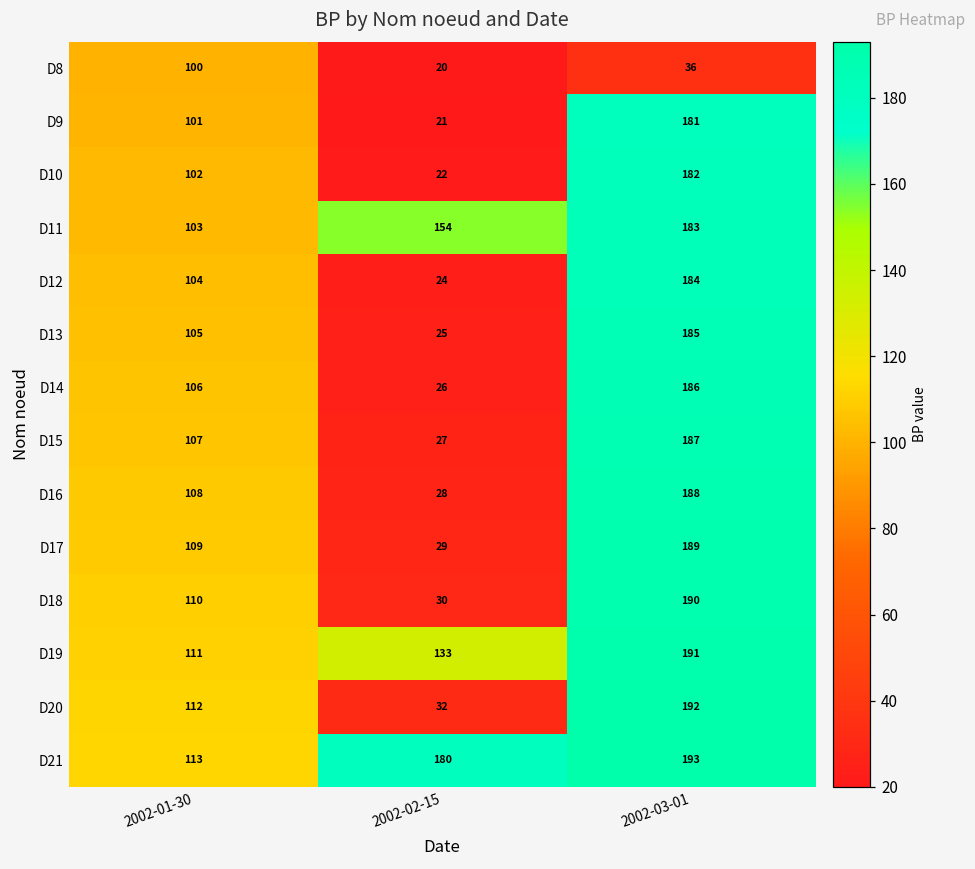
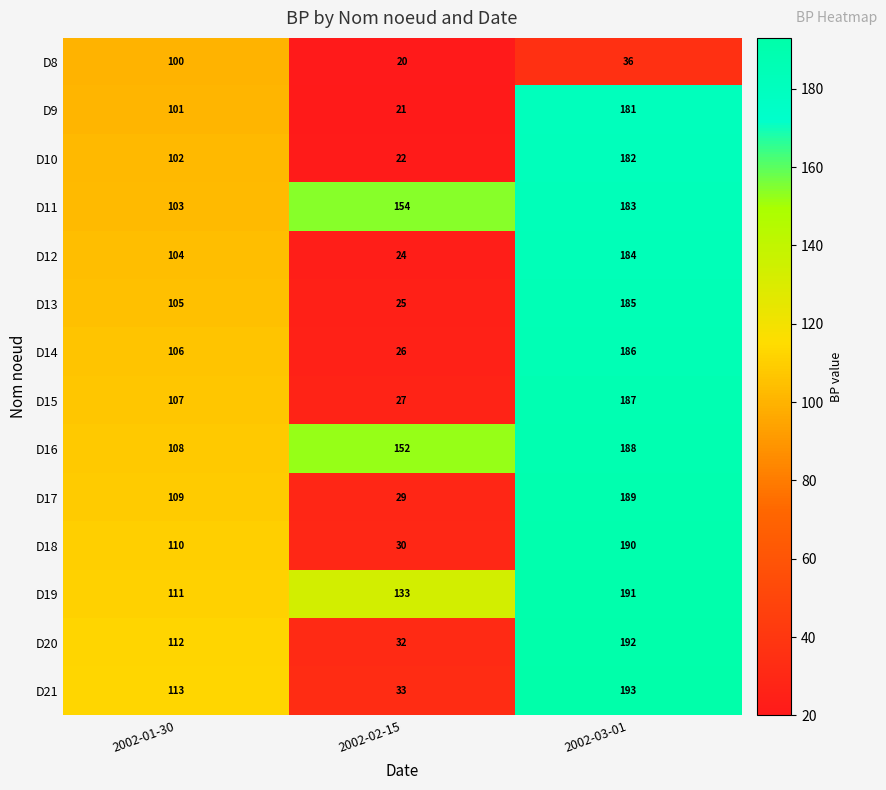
  {
    "D8": {
      "2002-01-30": 100,
      "2002-02-15": 20,
      "2002-03-01": 36
    },
    "D9": {
      "2002-01-30": 101,
      "2002-02-15": 21,
      "2002-03-01": 181
    },
    "D10": {
      "2002-01-30": 102,
      "2002-02-15": 22,
      "2002-03-01": 182
    },
    "D11": {
      "2002-01-30": 103,
      "2002-02-15": 154,
      "2002-03-01": 183
    },
    "D12": {
      "2002-01-30": 104,
      "2002-02-15": 24,
      "2002-03-01": 184
    },
    "D13": {
      "2002-01-30": 105,
      "2002-02-15": 25,
      "2002-03-01": 185
    },
    "D14": {
      "2002-01-30": 106,
      "2002-02-15": 26,
      "2002-03-01": 186
    },
    "D15": {
      "2002-01-30": 107,
      "2002-02-15": 27,
      "2002-03-01": 187
    },
    "D16": {
      "2002-01-30": 108,
-     "2002-02-15": 28,
+     "2002-02-15": 152,
      "2002-03-01": 188
    },
    "D17": {
      "2002-01-30": 109,
      "2002-02-15": 29,
      "2002-03-01": 189
    },
    "D18": {
      "2002-01-30": 110,
      "2002-02-15": 30,
      "2002-03-01": 190
    },
    "D19": {
      "2002-01-30": 111,
      "2002-02-15": 133,
      "2002-03-01": 191
    },
    "D20": {
      "2002-01-30": 112,
      "2002-02-15": 32,
      "2002-03-01": 192
    },
    "D21": {
      "2002-01-30": 113,
-     "2002-02-15": 180,
+     "2002-02-15": 33,
      "2002-03-01": 193
    }
  }
